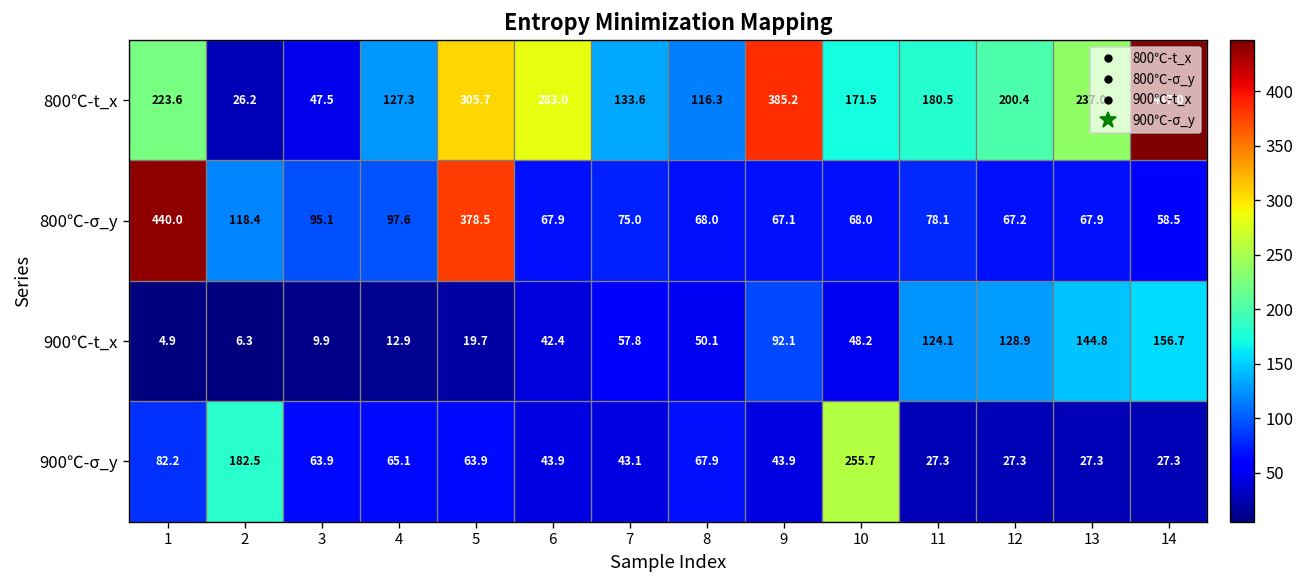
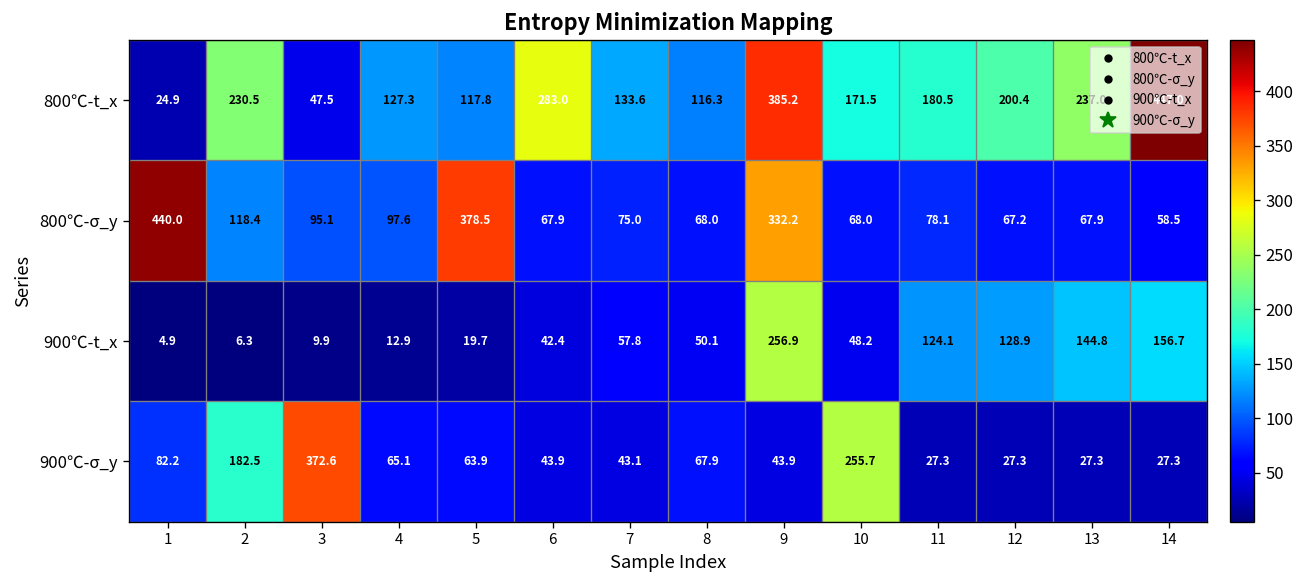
  {
    "800℃-t_x": {
-     "1": 223.6,
-     "2": 26.2,
+     "1": 24.9,
+     "2": 230.5,
      "3": 47.5,
      "4": 127.3,
-     "5": 305.7,
+     "5": 117.8,
      "6": 283.0,
      "7": 133.6,
      "8": 116.3,
      "9": 385.2,
      "10": 171.5,
      "11": 180.5,
      "12": 200.4
    },
    "800℃-σ_y": {
      "1": 440.0,
      "2": 118.4,
      "3": 95.1,
      "4": 97.6,
      "5": 378.5,
      "6": 67.9,
      "7": 75.0,
      "8": 68.0,
-     "9": 67.1,
+     "9": 332.2,
      "10": 68.0,
      "11": 78.1,
      "12": 67.2,
      "13": 67.9,
      "14": 58.5
    },
    "900℃-t_x": {
      "1": 4.9,
      "2": 6.3,
      "3": 9.9,
      "4": 12.9,
      "5": 19.7,
      "6": 42.4,
      "7": 57.8,
      "8": 50.1,
-     "9": 92.1,
+     "9": 256.9,
      "10": 48.2,
      "11": 124.1,
      "12": 128.9,
      "13": 144.8,
      "14": 156.7
    },
    "900℃-σ_y": {
      "1": 82.2,
      "2": 182.5,
-     "3": 63.9,
+     "3": 372.6,
      "4": 65.1,
      "5": 63.9,
      "6": 43.9,
      "7": 43.1,
      "8": 67.9,
      "9": 43.9,
      "10": 255.7,
      "11": 27.3,
      "12": 27.3,
      "13": 27.3,
      "14": 27.3
    }
  }
